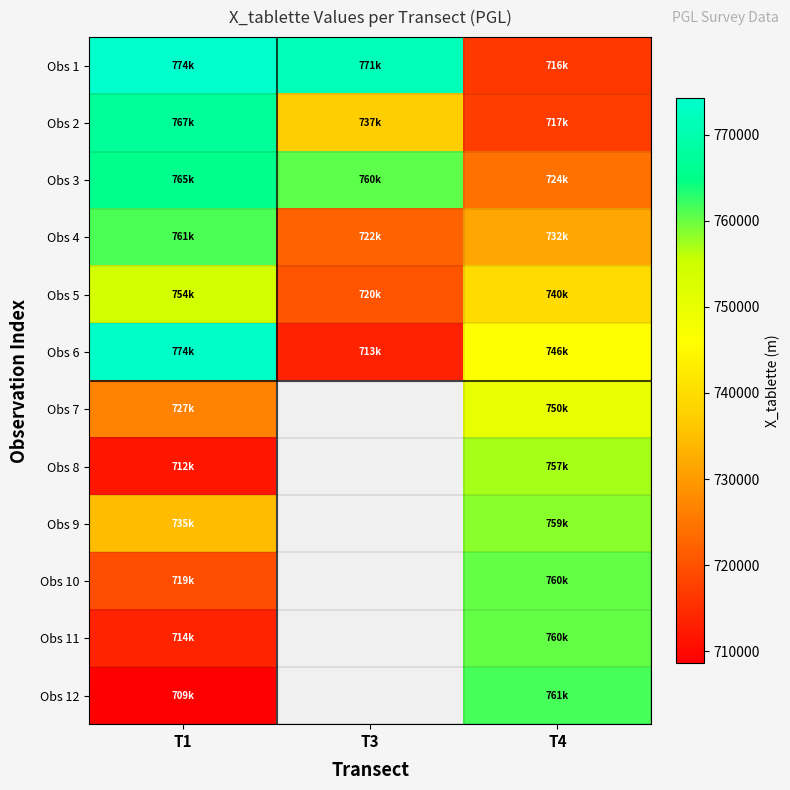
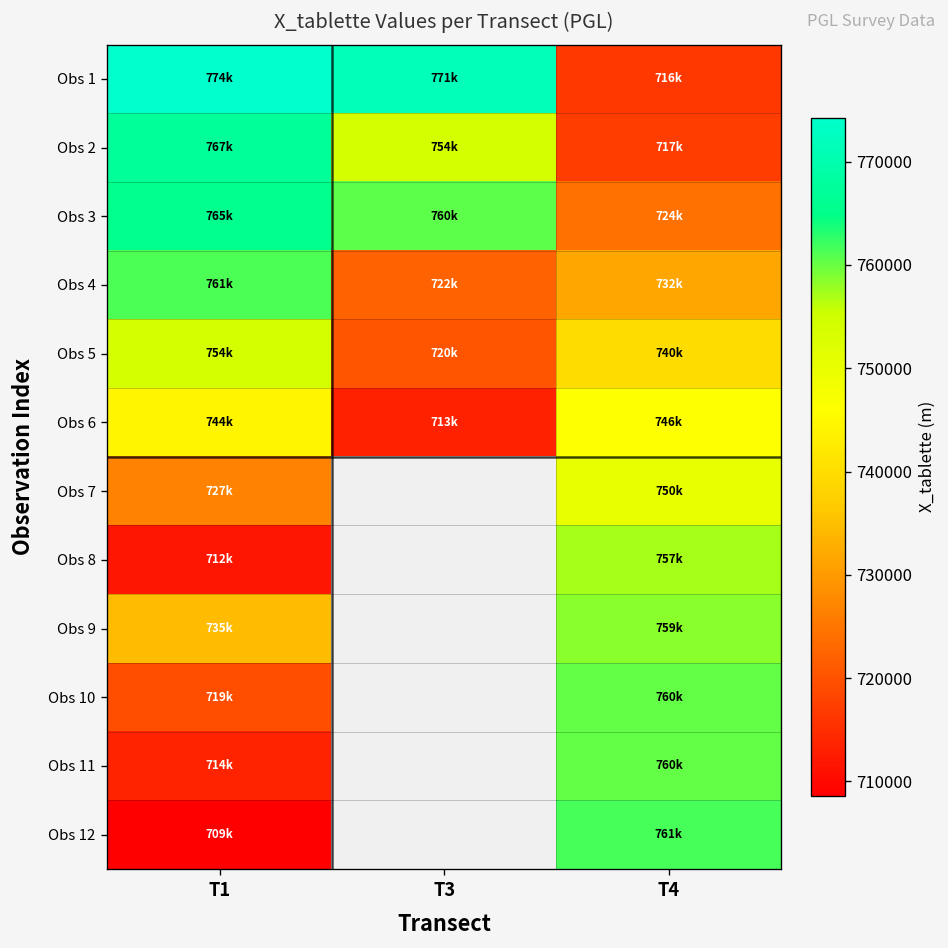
  {
    "Obs 1": {
      "T1": "774k",
      "T3": "771k",
      "T4": "716k"
    },
    "Obs 2": {
      "T1": "767k",
-     "T3": "737k",
+     "T3": "754k",
      "T4": "717k"
    },
    "Obs 3": {
      "T1": "765k",
      "T3": "760k",
      "T4": "724k"
    },
    "Obs 4": {
      "T1": "761k",
      "T3": "722k",
      "T4": "732k"
    },
    "Obs 5": {
      "T1": "754k",
      "T3": "720k",
      "T4": "740k"
    },
    "Obs 6": {
-     "T1": "774k",
+     "T1": "744k",
      "T3": "713k",
      "T4": "746k"
    },
    "Obs 7": {
      "T1": "727k",
      "T4": "750k"
    },
    "Obs 8": {
      "T1": "712k",
      "T4": "757k"
    },
    "Obs 9": {
      "T1": "735k",
      "T4": "759k"
    },
    "Obs 10": {
      "T1": "719k",
      "T4": "760k"
    },
    "Obs 11": {
      "T1": "714k",
      "T4": "760k"
    },
    "Obs 12": {
      "T1": "709k",
      "T4": "761k"
    }
  }
